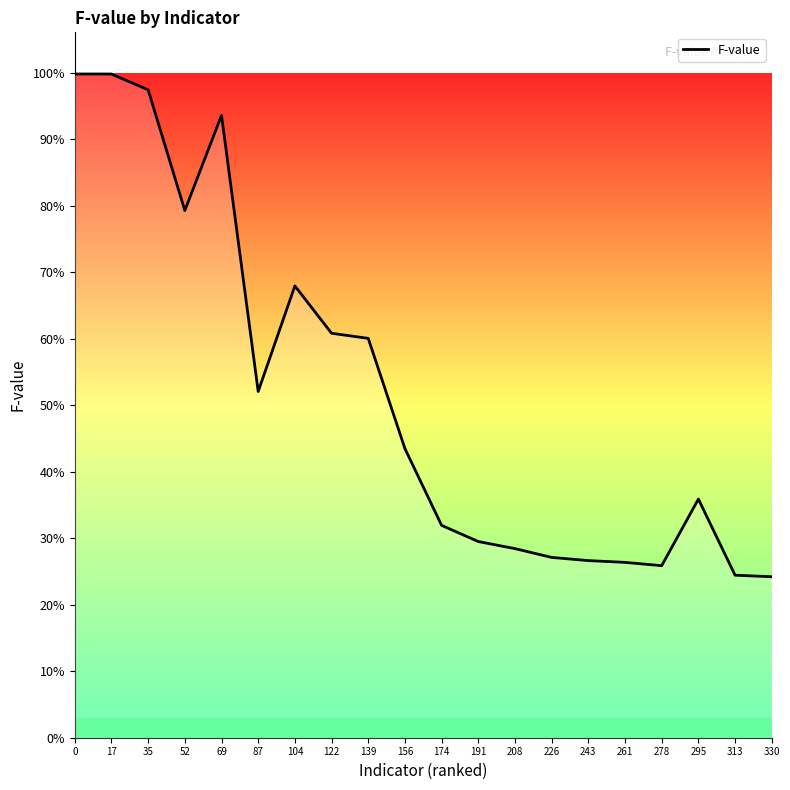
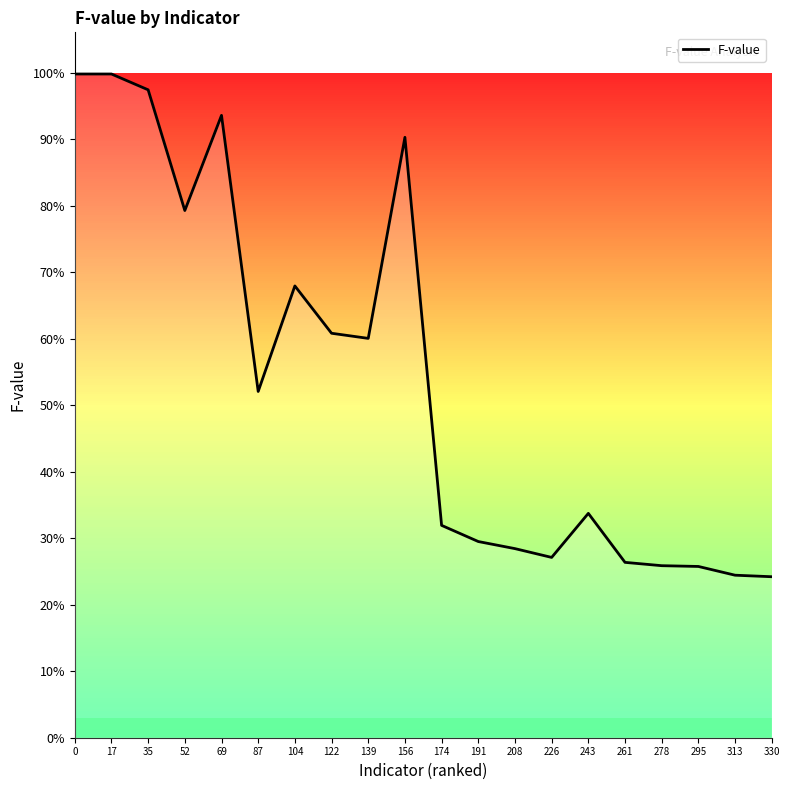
  {
    "0": "100%",
    "17": "100%",
    "35": "97%",
    "52": "79%",
    "69": "94%",
    "87": "52%",
    "104": "68%",
    "122": "61%",
    "139": "60%",
-   "156": "43%",
+   "156": "90%",
    "174": "32%",
    "191": "29%",
    "208": "28%",
    "226": "27%",
-   "243": "27%",
+   "243": "34%",
    "261": "26%",
    "278": "26%",
-   "295": "36%",
+   "295": "26%",
    "313": "24%",
    "330": "24%"
  }
